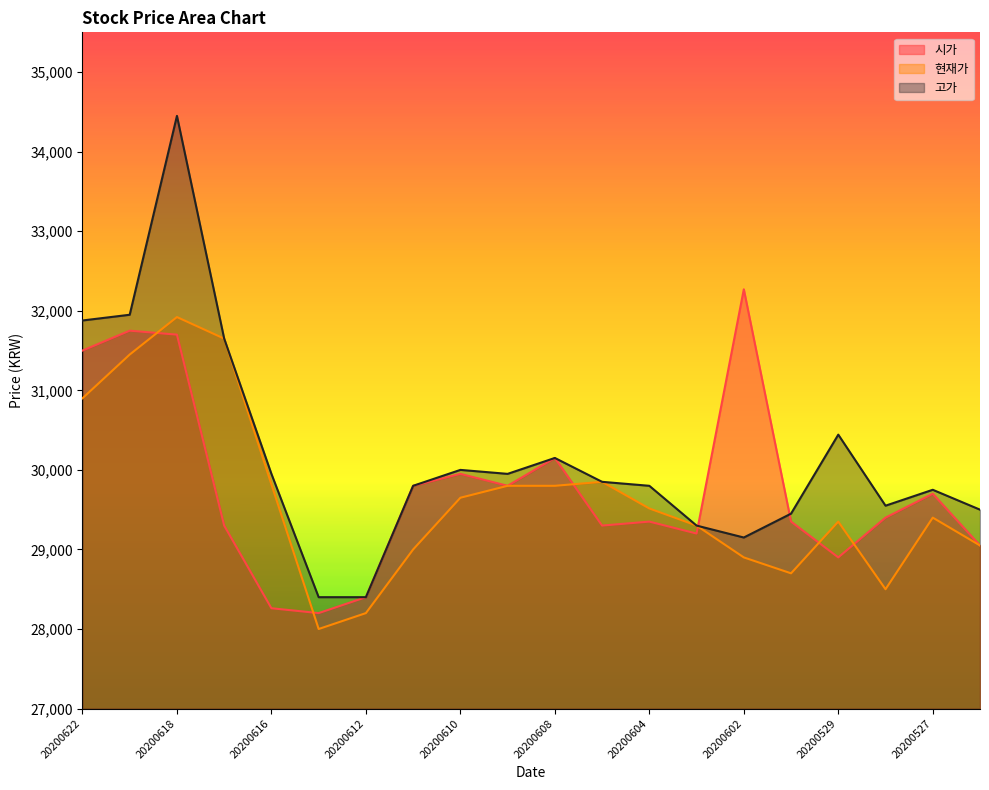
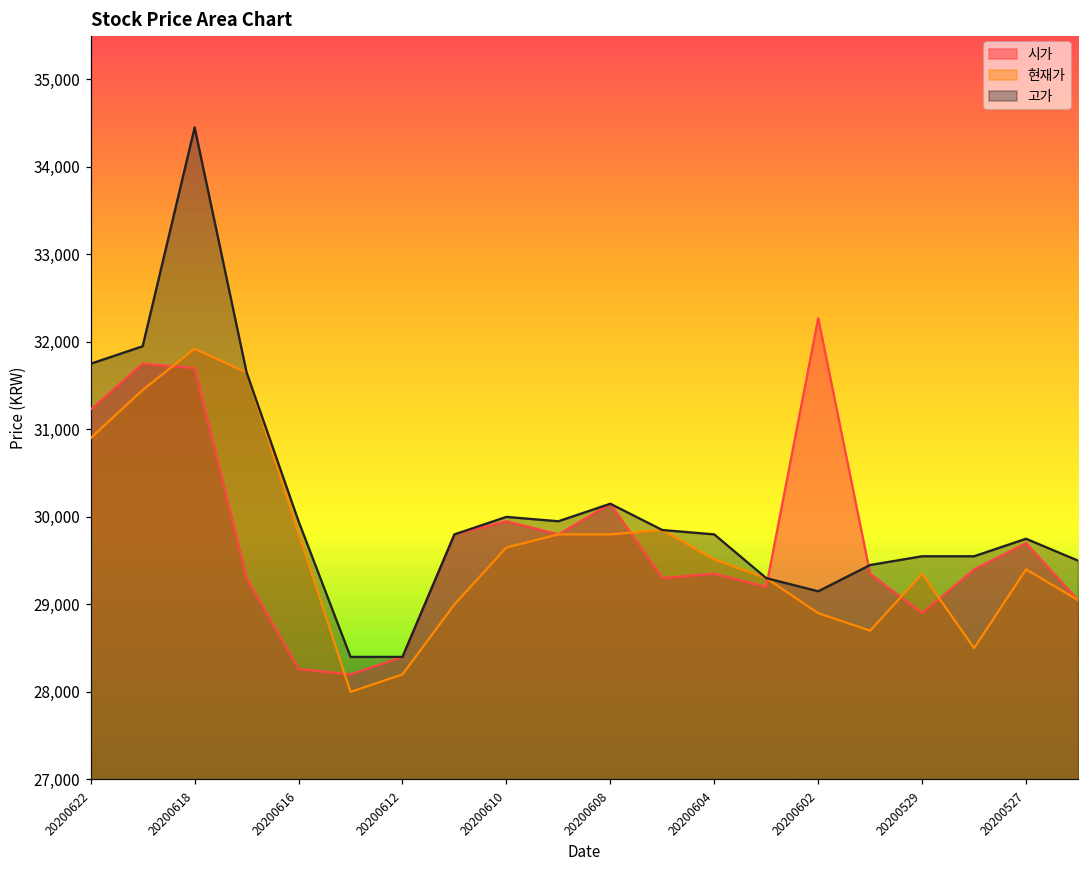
  {
    "시가": {
-     "20200622": "31,500",
+     "20200622": "31,200",
      "20200618": "31,700",
      "20200616": "28,300",
      "20200610": "30,000",
      "20200604": "29,400",
      "20200602": "32,300",
      "20200529": "28,900",
      "20200527": "29,700"
    },
    "현재가": {
      "20200622": "30,900",
      "20200618": "31,900",
      "20200616": "29,800",
      "20200612": "28,200",
      "20200610": "29,700",
      "20200608": "29,800",
      "20200604": "29,500",
      "20200602": "28,900",
      "20200529": "29,400",
      "20200527": "29,400"
    },
    "고가": {
-     "20200622": "31,900",
+     "20200622": "31,800",
      "20200618": "34,500",
      "20200616": "30,000",
      "20200610": "30,000",
      "20200604": "29,800",
      "20200602": "29,200",
-     "20200529": "30,400",
+     "20200529": "29,600",
      "20200527": "29,800"
    }
  }
